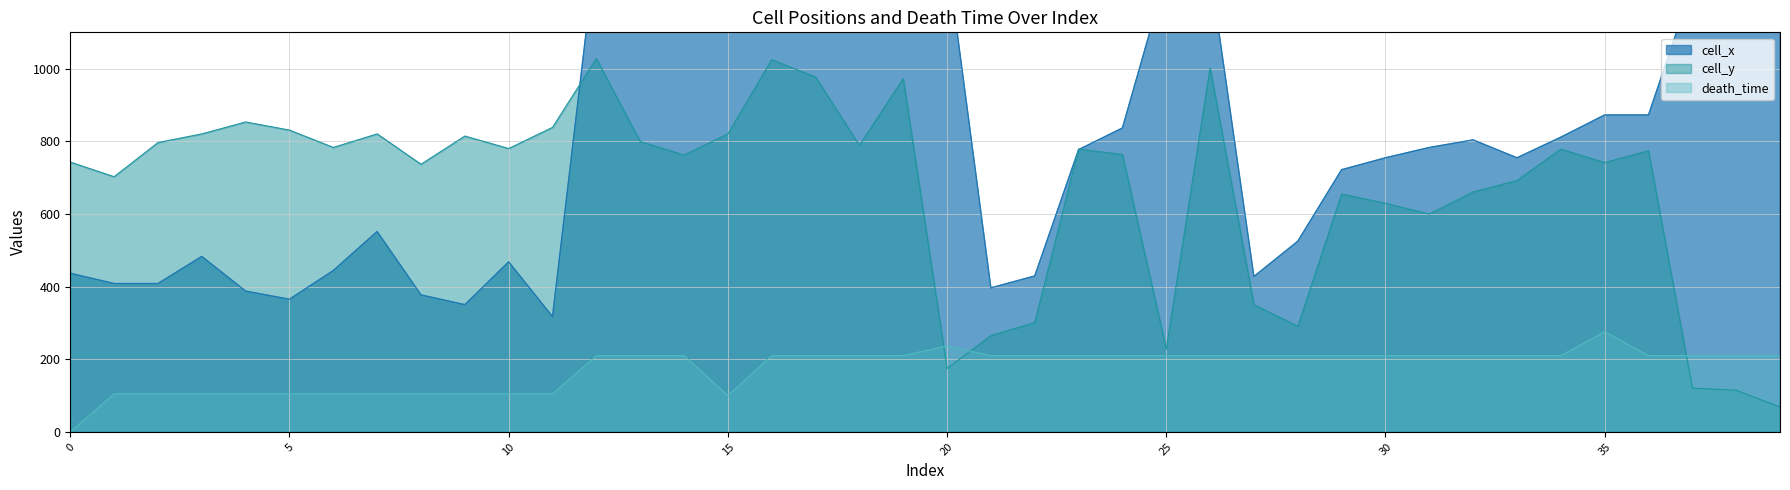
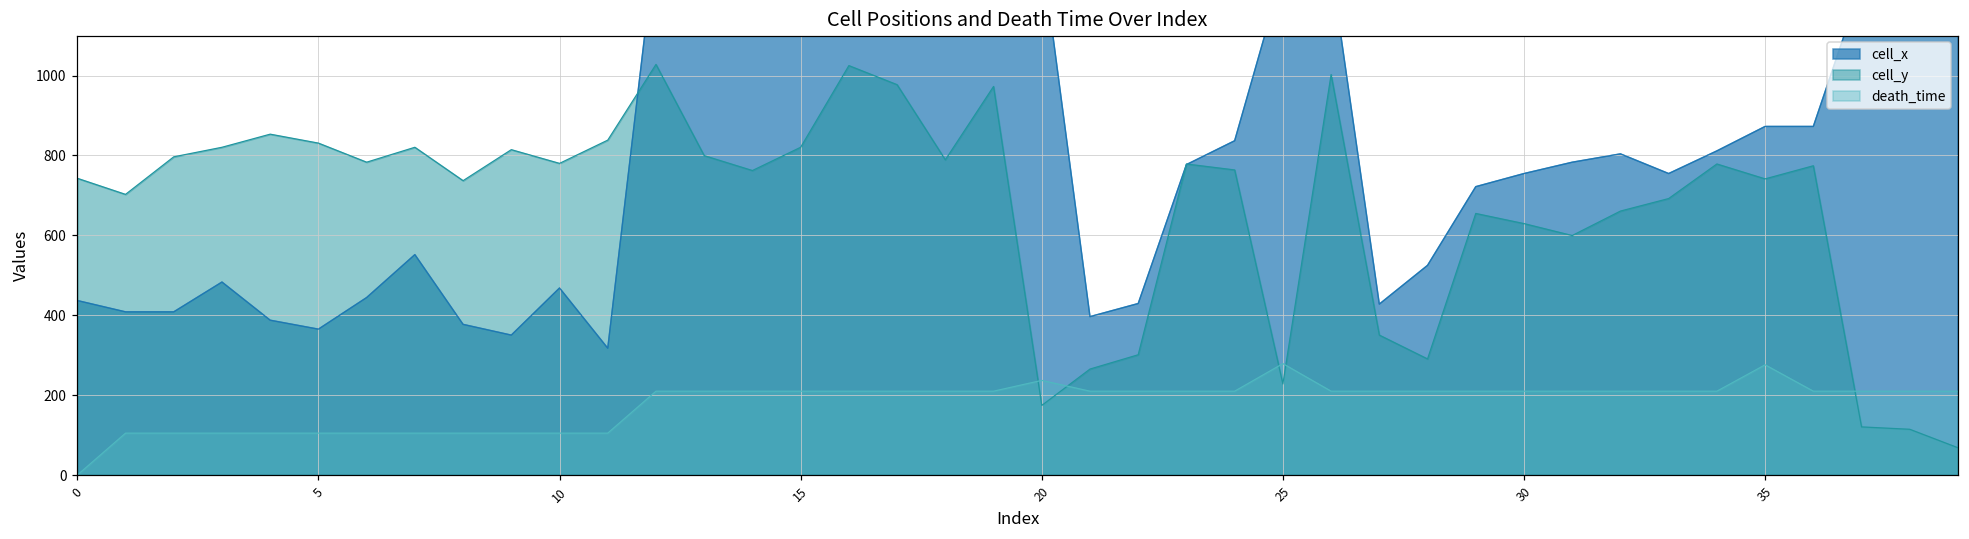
  {
    "death_time": {
      "0": 0,
      "5": 110,
      "10": 110,
-     "15": 100,
+     "15": 210,
      "20": 240,
-     "25": 210,
+     "25": 280,
      "30": 210,
      "35": 280
    }
  }
